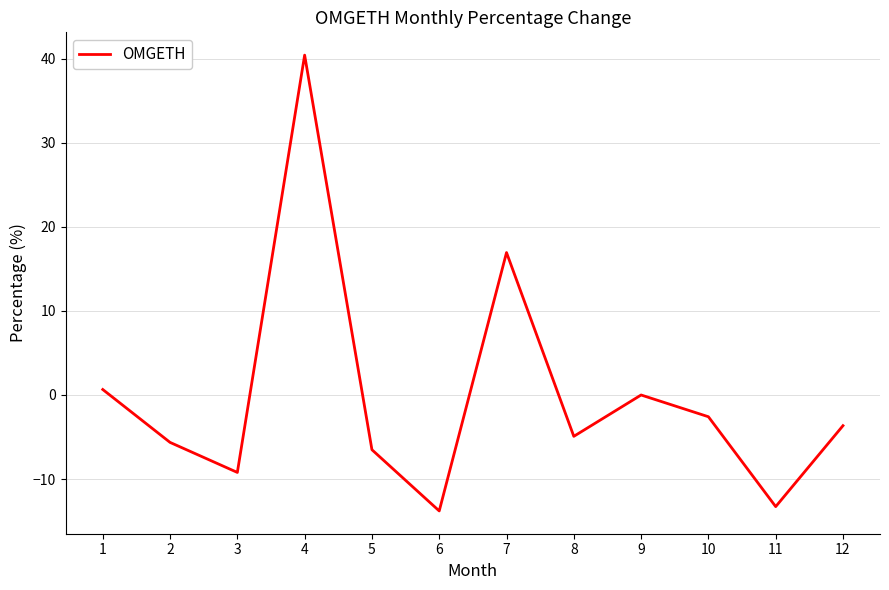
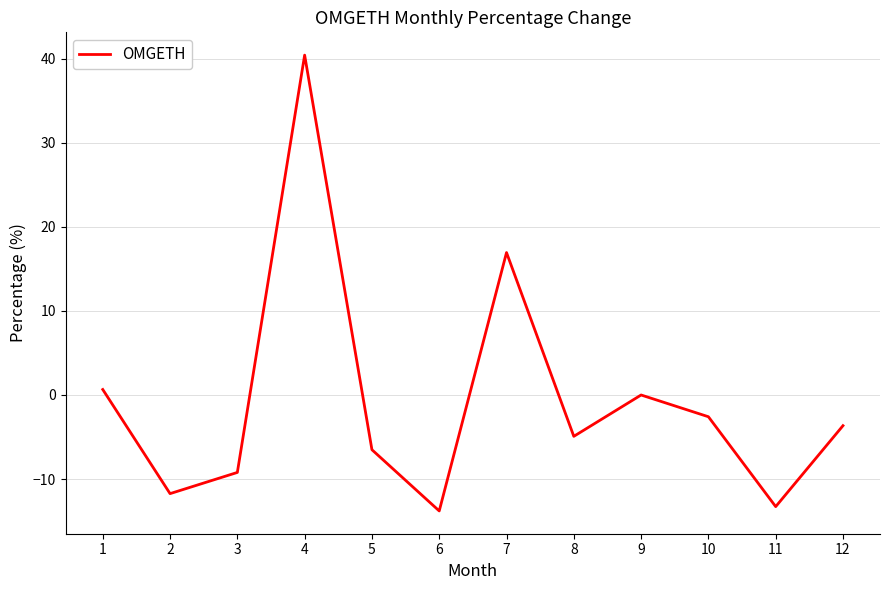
  {
    "1": 1,
-   "2": -6,
+   "2": -12,
    "3": -9,
    "4": 40,
    "5": -7,
    "6": -14,
    "7": 17,
    "8": -5,
    "9": 0,
    "10": -3,
    "11": -13,
    "12": -4
  }
